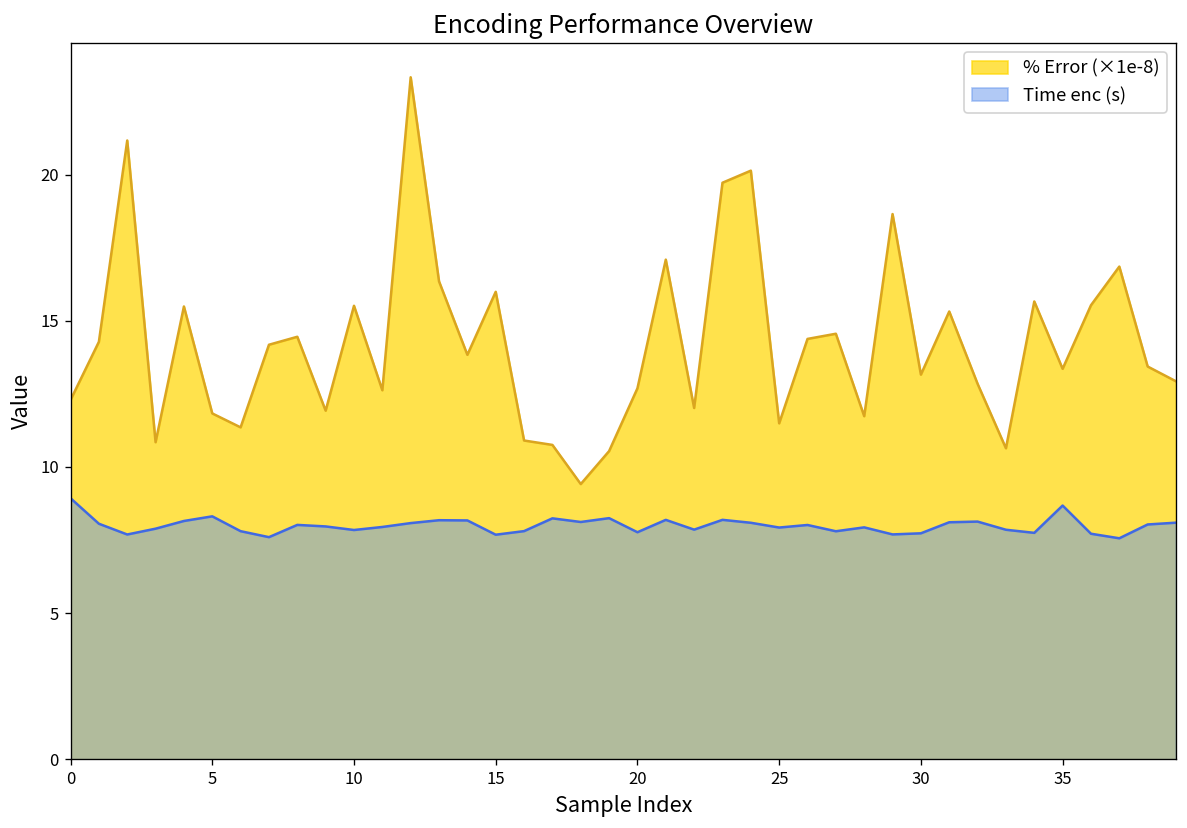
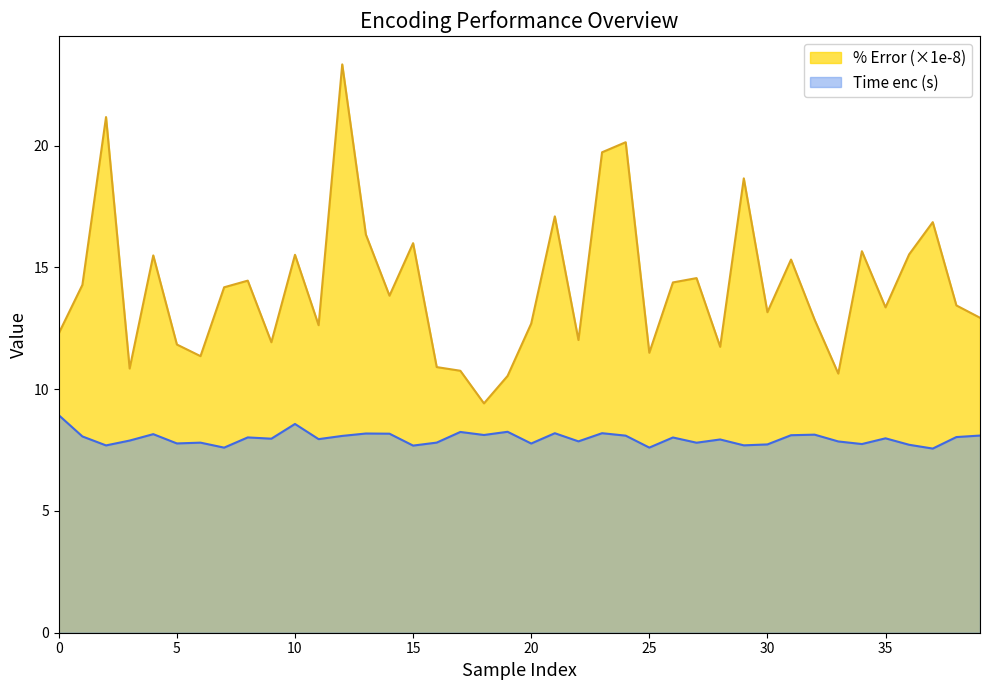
  {
    "% Error (×1e-8)": {
      "0": 12.3,
      "5": 11.8,
      "10": 15.5,
      "15": 16.0,
      "20": 12.7,
      "25": 11.5,
      "30": 13.2,
      "35": 13.4
    },
    "Time enc (s)": {
      "0": 8.9,
-     "5": 8.3,
-     "10": 7.8,
+     "5": 7.8,
+     "10": 8.6,
      "15": 7.7,
      "20": 7.8,
-     "25": 7.9,
+     "25": 7.6,
      "30": 7.7,
-     "35": 8.7
+     "35": 8.0
    }
  }
